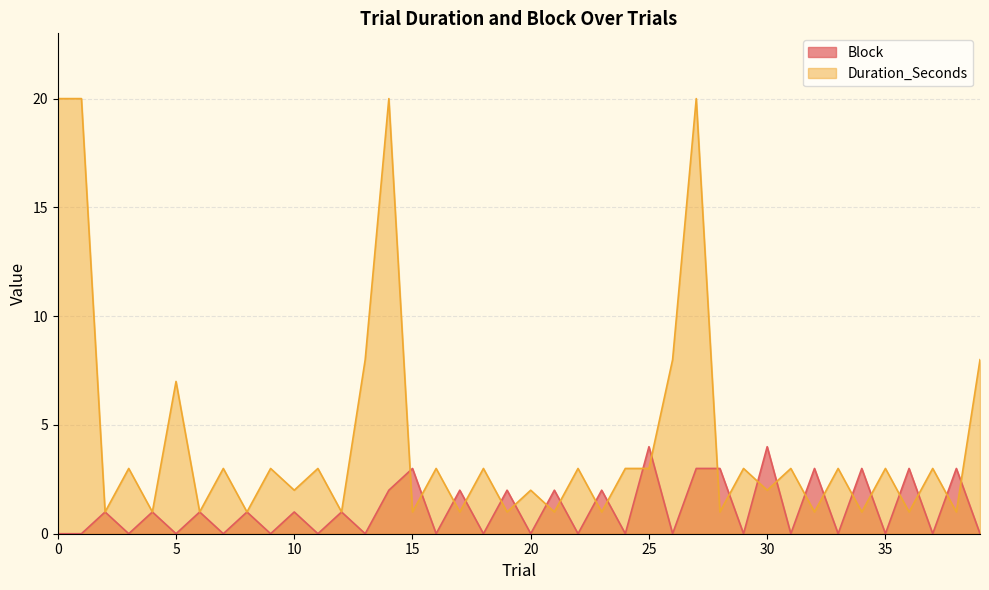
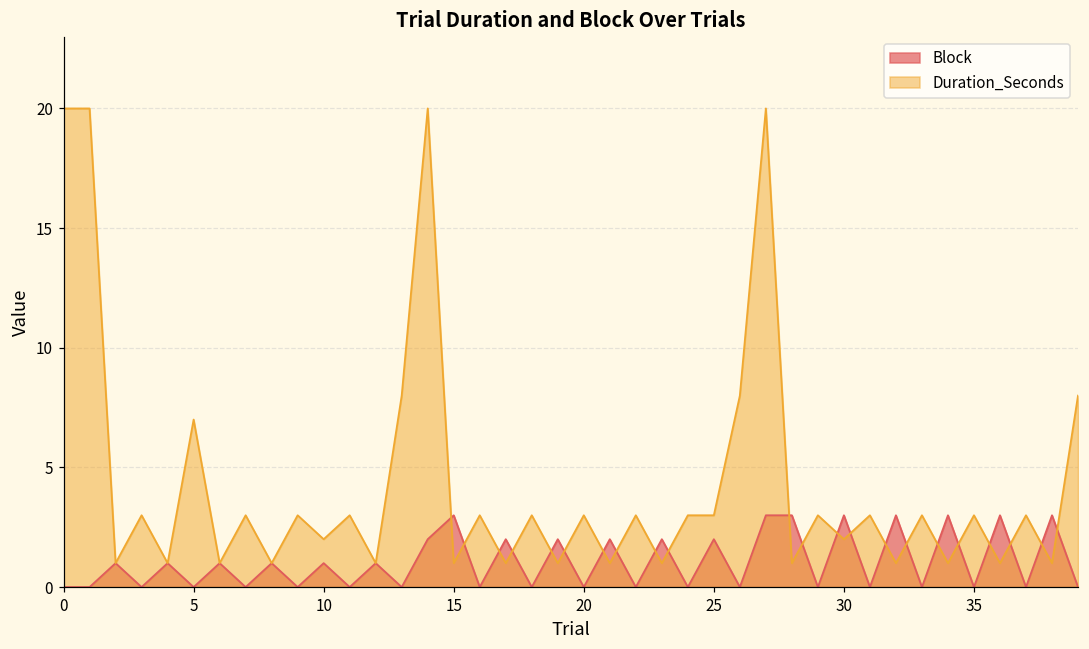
  {
    "Block": {
      "0": 0,
      "5": 0,
      "10": 1,
      "15": 3,
      "20": 0,
-     "25": 4,
-     "30": 4,
+     "25": 2,
+     "30": 3,
      "35": 0
    },
    "Duration_Seconds": {
      "0": 20,
      "5": 7,
      "10": 2,
      "15": 1,
-     "20": 2,
+     "20": 3,
      "25": 3,
      "30": 2,
      "35": 3
    }
  }
